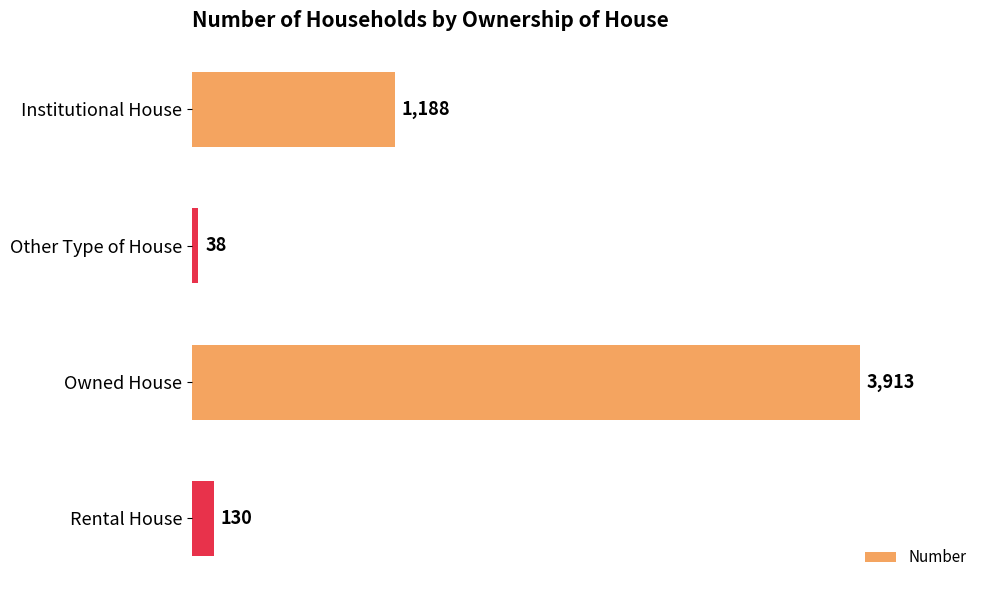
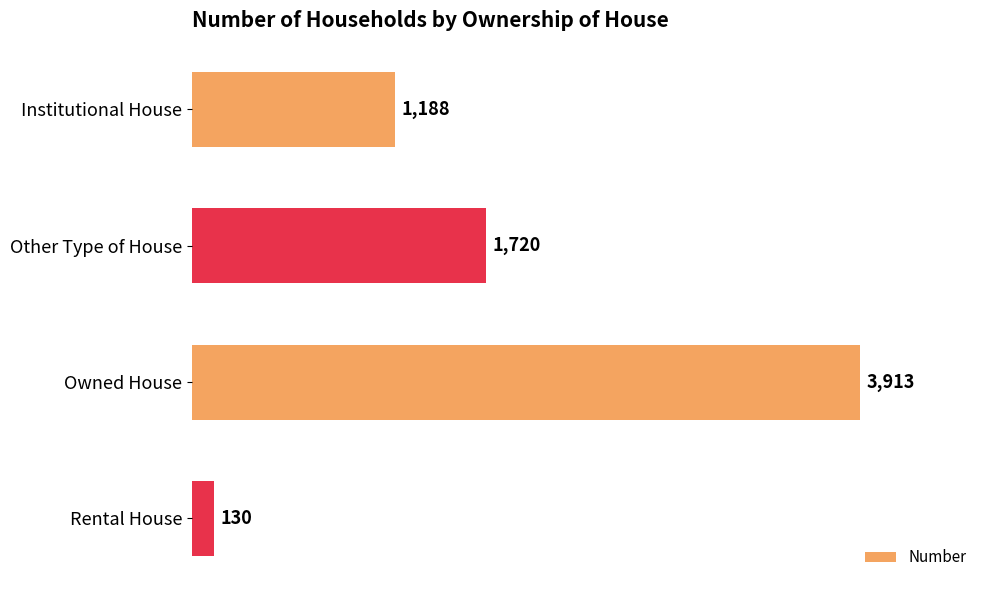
  {
    "Institutional House": "1,188",
-   "Other Type of House": "38",
+   "Other Type of House": "1,720",
    "Owned House": "3,913",
    "Rental House": "130"
  }
